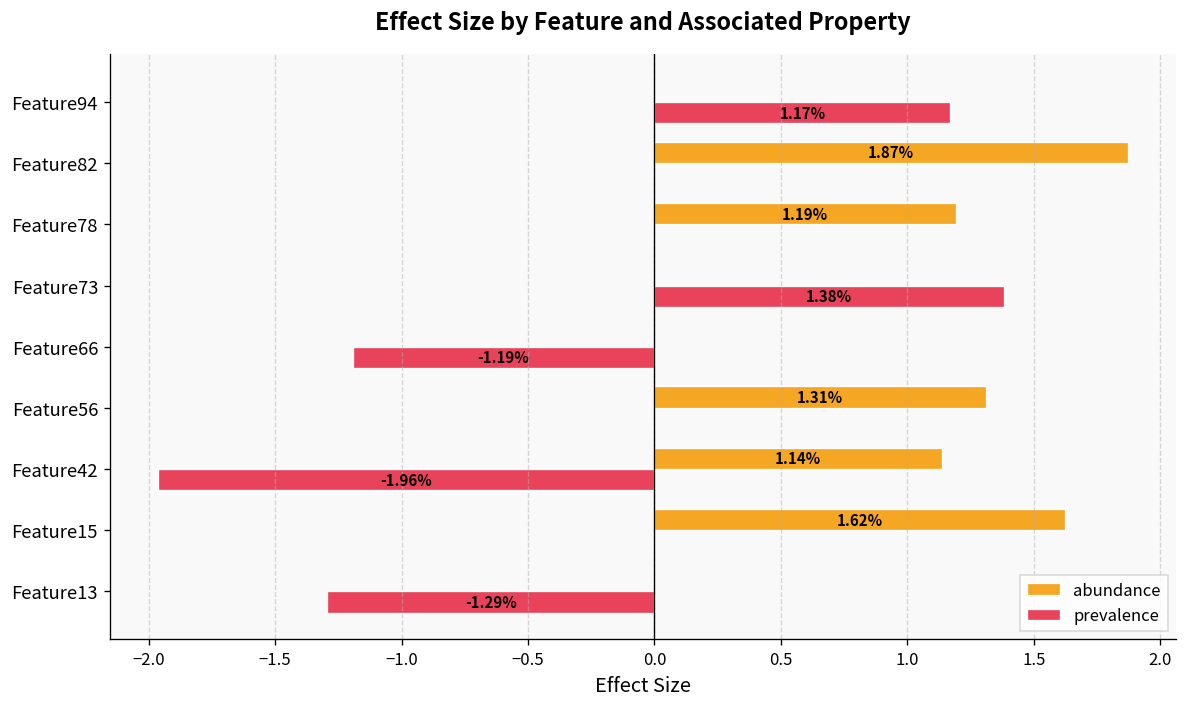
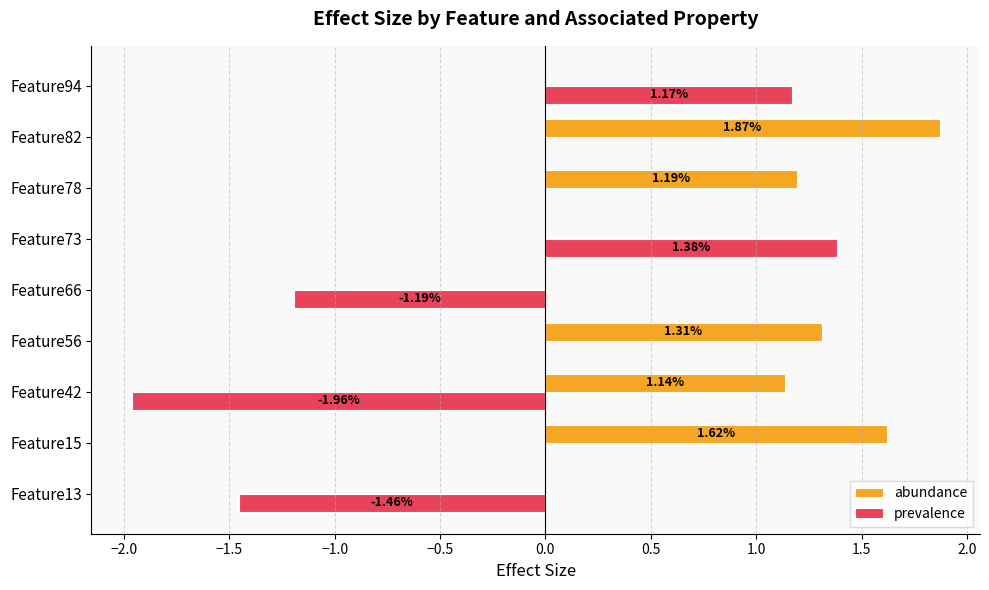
  {
    "abundance": {
      "Feature82": "1.87%",
      "Feature78": "1.19%",
      "Feature56": "1.31%",
      "Feature42": "1.14%",
      "Feature15": "1.62%"
    },
    "prevalence": {
      "Feature94": "1.17%",
      "Feature73": "1.38%",
      "Feature66": "-1.19%",
      "Feature42": "-1.96%",
-     "Feature13": "-1.29%"
+     "Feature13": "-1.46%"
    }
  }
